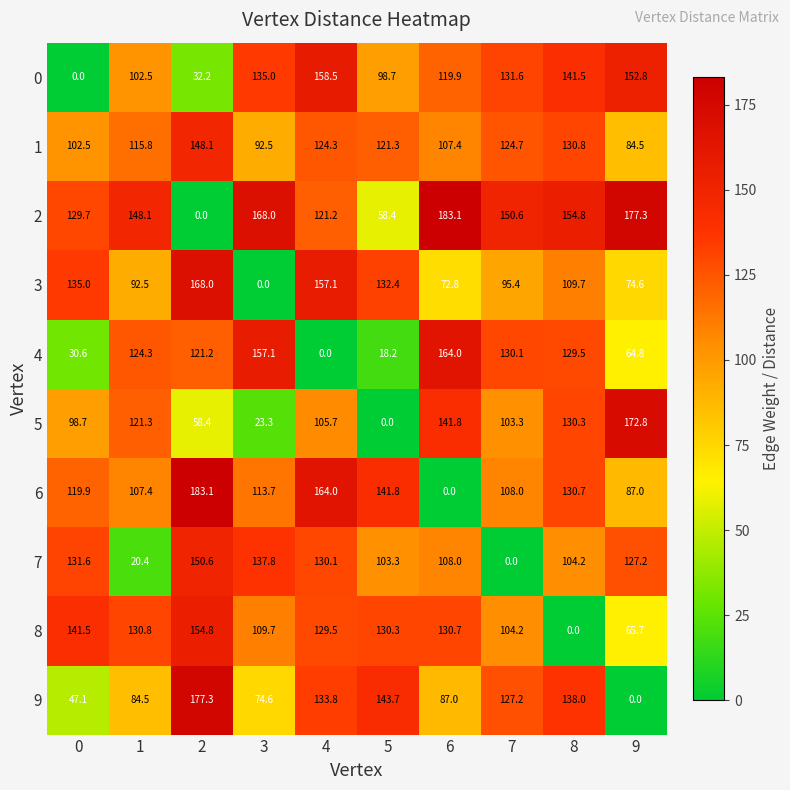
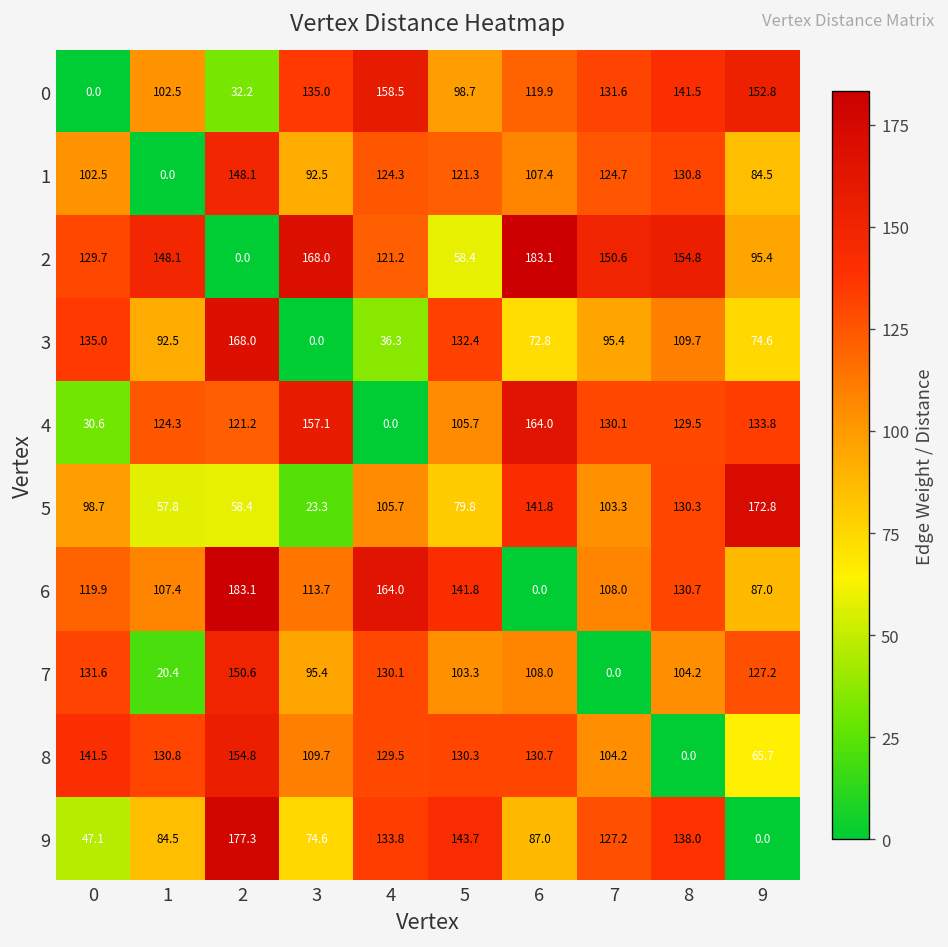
  {
    "0": {
      "0": 0.0,
      "1": 102.5,
      "2": 32.2,
      "3": 135.0,
      "4": 158.5,
      "5": 98.7,
      "6": 119.9,
      "7": 131.6,
      "8": 141.5,
      "9": 152.8
    },
    "1": {
      "0": 102.5,
-     "1": 115.8,
+     "1": 0.0,
      "2": 148.1,
      "3": 92.5,
      "4": 124.3,
      "5": 121.3,
      "6": 107.4,
      "7": 124.7,
      "8": 130.8,
      "9": 84.5
    },
    "2": {
      "0": 129.7,
      "1": 148.1,
      "2": 0.0,
      "3": 168.0,
      "4": 121.2,
      "5": 58.4,
      "6": 183.1,
      "7": 150.6,
      "8": 154.8,
-     "9": 177.3
+     "9": 95.4
    },
    "3": {
      "0": 135.0,
      "1": 92.5,
      "2": 168.0,
      "3": 0.0,
-     "4": 157.1,
+     "4": 36.3,
      "5": 132.4,
      "6": 72.8,
      "7": 95.4,
      "8": 109.7,
      "9": 74.6
    },
    "4": {
      "0": 30.6,
      "1": 124.3,
      "2": 121.2,
      "3": 157.1,
      "4": 0.0,
-     "5": 18.2,
+     "5": 105.7,
      "6": 164.0,
      "7": 130.1,
      "8": 129.5,
-     "9": 64.8
+     "9": 133.8
    },
    "5": {
      "0": 98.7,
-     "1": 121.3,
+     "1": 57.8,
      "2": 58.4,
      "3": 23.3,
      "4": 105.7,
-     "5": 0.0,
+     "5": 79.8,
      "6": 141.8,
      "7": 103.3,
      "8": 130.3,
      "9": 172.8
    },
    "6": {
      "0": 119.9,
      "1": 107.4,
      "2": 183.1,
      "3": 113.7,
      "4": 164.0,
      "5": 141.8,
      "6": 0.0,
      "7": 108.0,
      "8": 130.7,
      "9": 87.0
    },
    "7": {
      "0": 131.6,
      "1": 20.4,
      "2": 150.6,
-     "3": 137.8,
+     "3": 95.4,
      "4": 130.1,
      "5": 103.3,
      "6": 108.0,
      "7": 0.0,
      "8": 104.2,
      "9": 127.2
    },
    "8": {
      "0": 141.5,
      "1": 130.8,
      "2": 154.8,
      "3": 109.7,
      "4": 129.5,
      "5": 130.3,
      "6": 130.7,
      "7": 104.2,
      "8": 0.0,
      "9": 65.7
    },
    "9": {
      "0": 47.1,
      "1": 84.5,
      "2": 177.3,
      "3": 74.6,
      "4": 133.8,
      "5": 143.7,
      "6": 87.0,
      "7": 127.2,
      "8": 138.0,
      "9": 0.0
    }
  }
